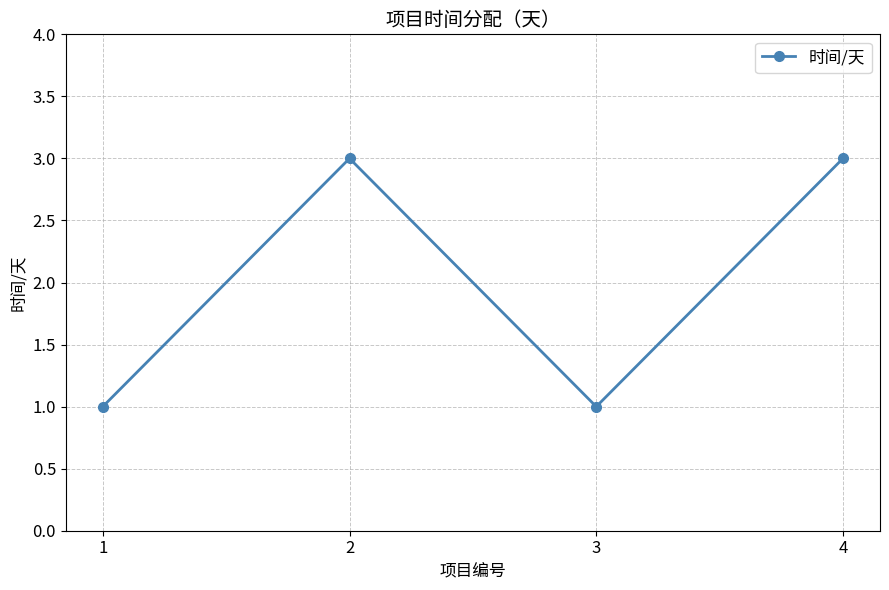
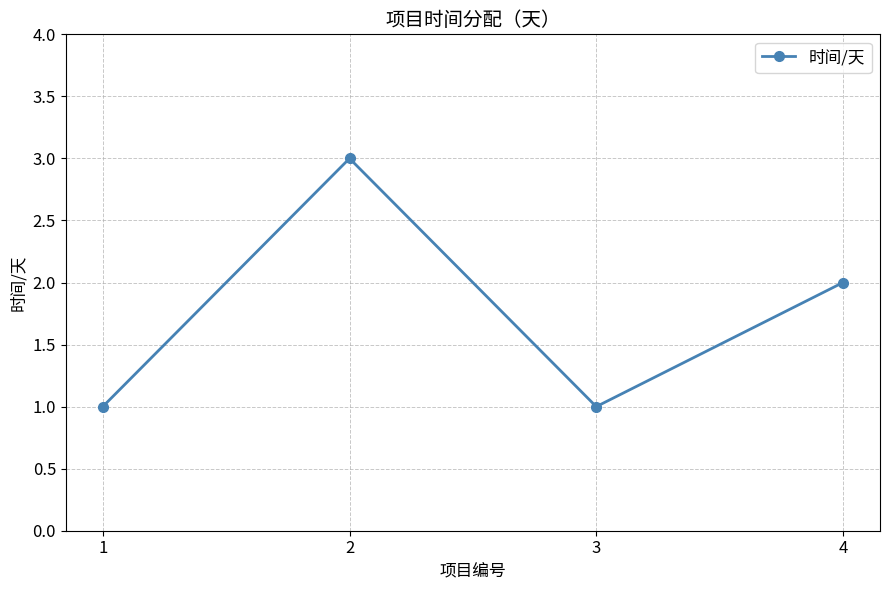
  {
    "1": 1,
    "2": 3,
    "3": 1,
-   "4": 3
+   "4": 2
  }
